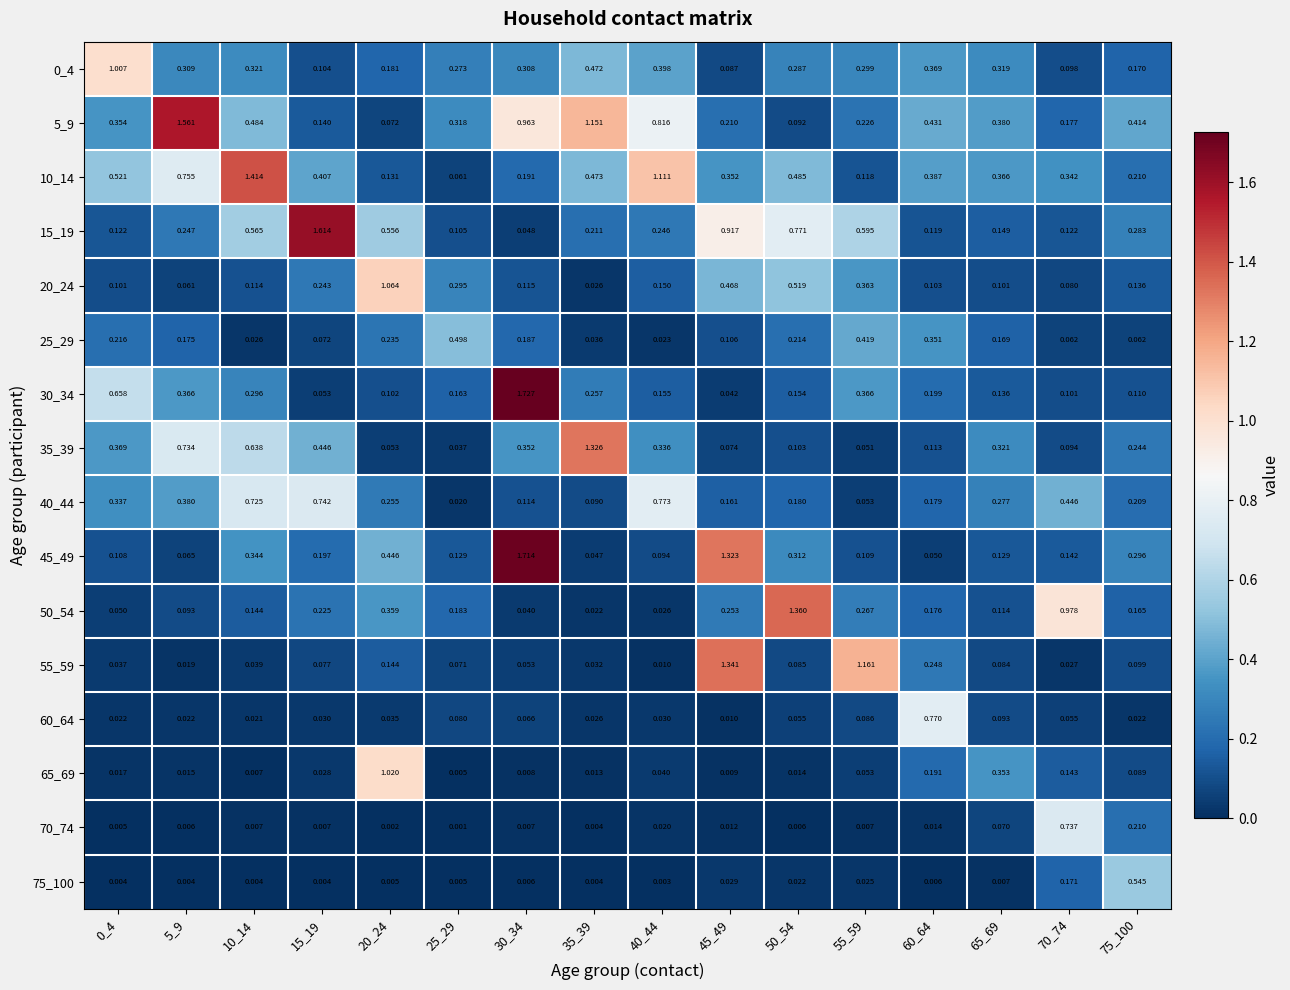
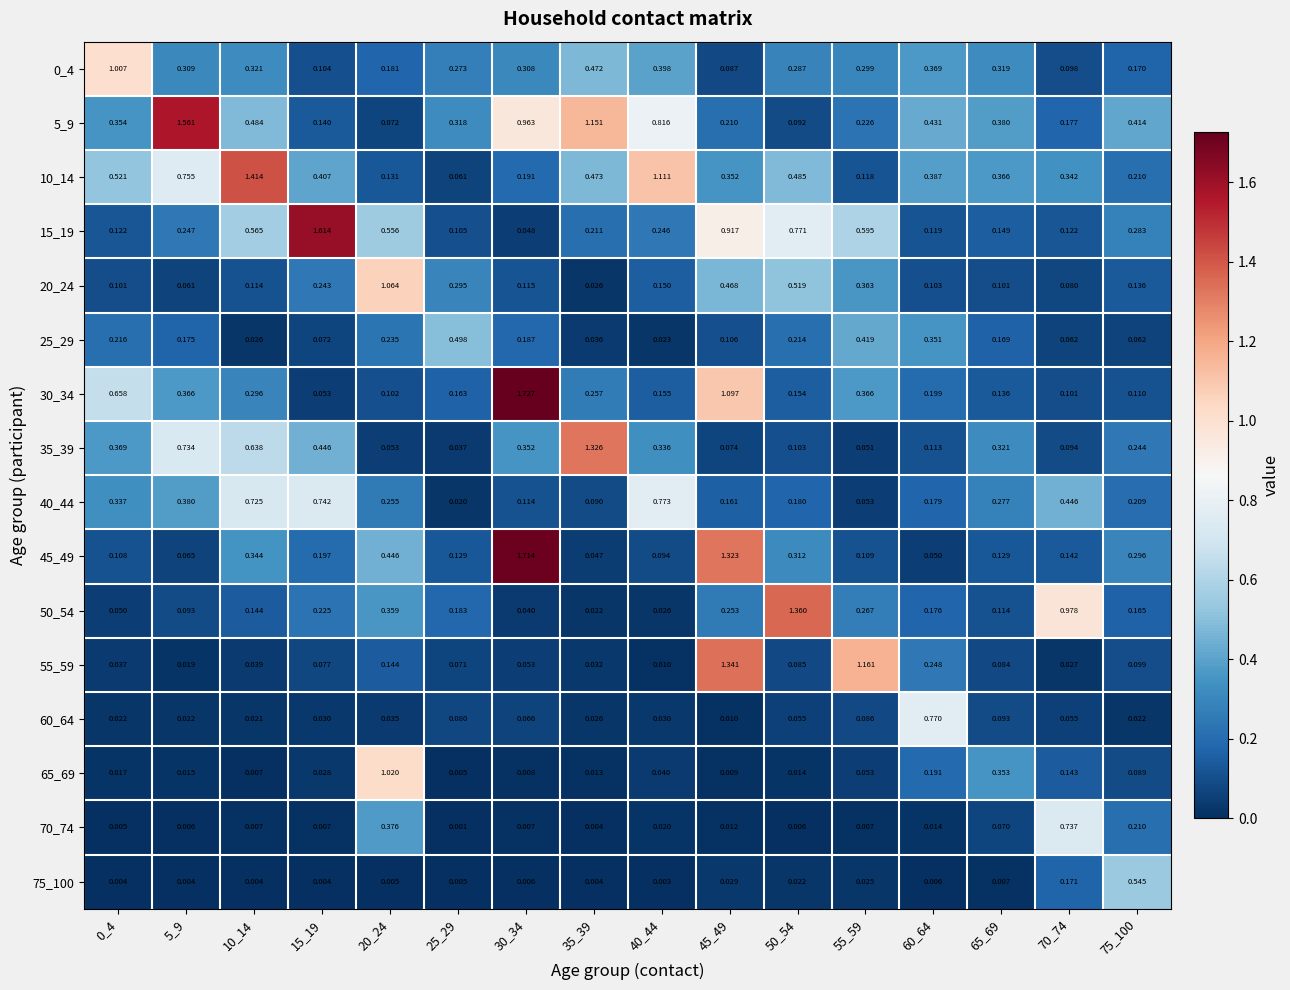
  {
    "30_34": {
      "0_4": 0.658,
      "5_9": 0.366,
      "10_14": 0.296,
      "15_19": 0.053,
      "20_24": 0.102,
      "25_29": 0.163,
      "30_34": 1.727,
      "35_39": 0.257,
      "40_44": 0.155,
-     "45_49": 0.042,
+     "45_49": 1.097,
      "50_54": 0.154,
      "55_59": 0.366,
      "60_64": 0.199,
      "65_69": 0.136,
      "70_74": 0.101,
      "75_100": 0.110
    },
    "70_74": {
      "0_4": 0.005,
      "5_9": 0.006,
      "10_14": 0.007,
      "15_19": 0.007,
-     "20_24": 0.002,
+     "20_24": 0.376,
      "25_29": 0.001,
      "30_34": 0.007,
      "35_39": 0.004,
      "40_44": 0.020,
      "45_49": 0.012,
      "50_54": 0.006,
      "55_59": 0.007,
      "60_64": 0.014,
      "65_69": 0.070,
      "70_74": 0.737,
      "75_100": 0.210
    }
  }
